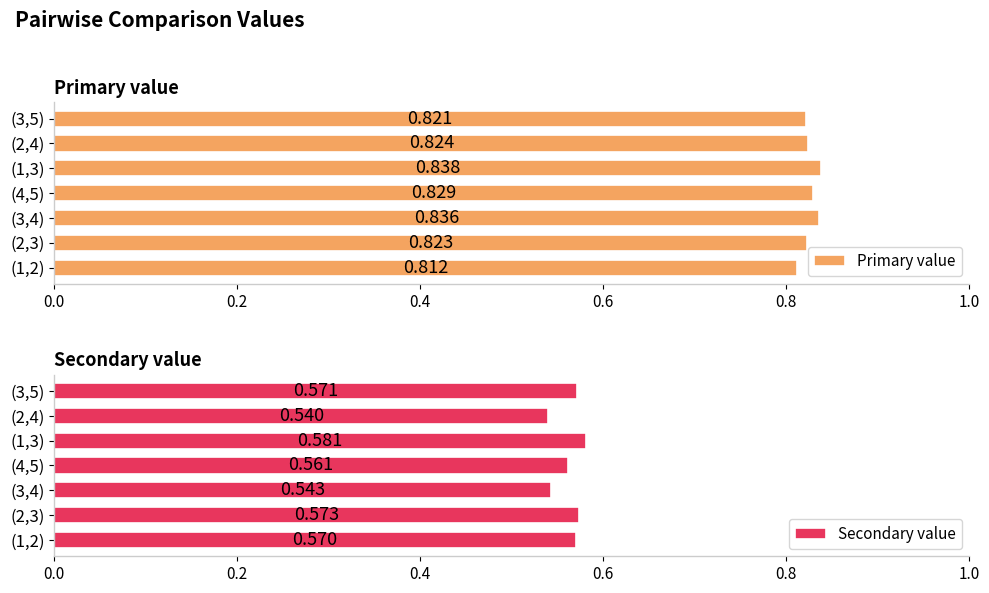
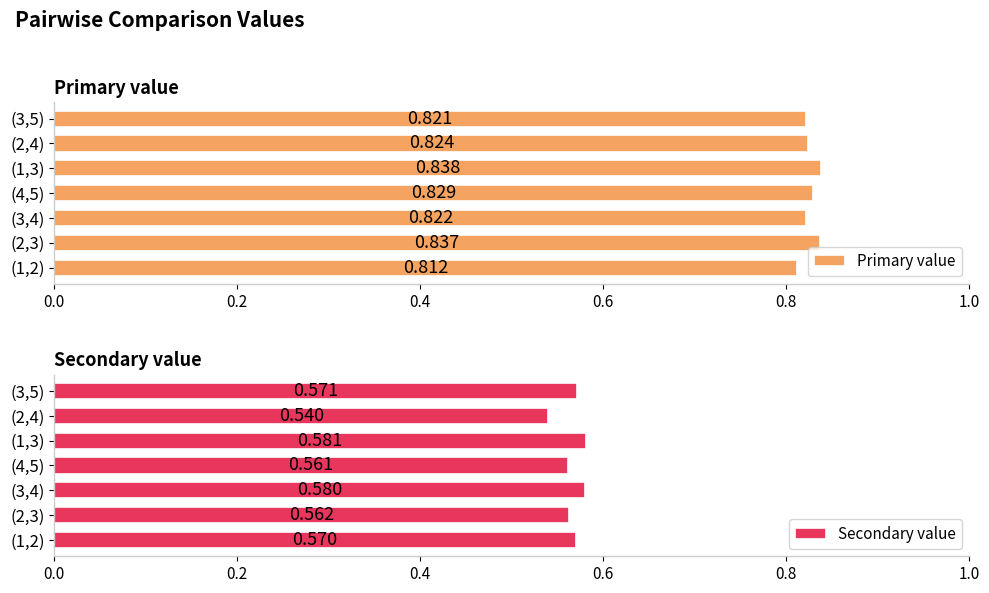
  {
    "Primary value": {
      "(3,5)": 0.821,
      "(2,4)": 0.824,
      "(1,3)": 0.838,
      "(4,5)": 0.829,
-     "(3,4)": 0.836,
-     "(2,3)": 0.823,
+     "(3,4)": 0.822,
+     "(2,3)": 0.837,
      "(1,2)": 0.812
    },
    "Secondary value": {
      "(3,5)": 0.571,
      "(2,4)": 0.540,
      "(1,3)": 0.581,
      "(4,5)": 0.561,
-     "(3,4)": 0.543,
-     "(2,3)": 0.573,
+     "(3,4)": 0.580,
+     "(2,3)": 0.562,
      "(1,2)": 0.570
    }
  }
